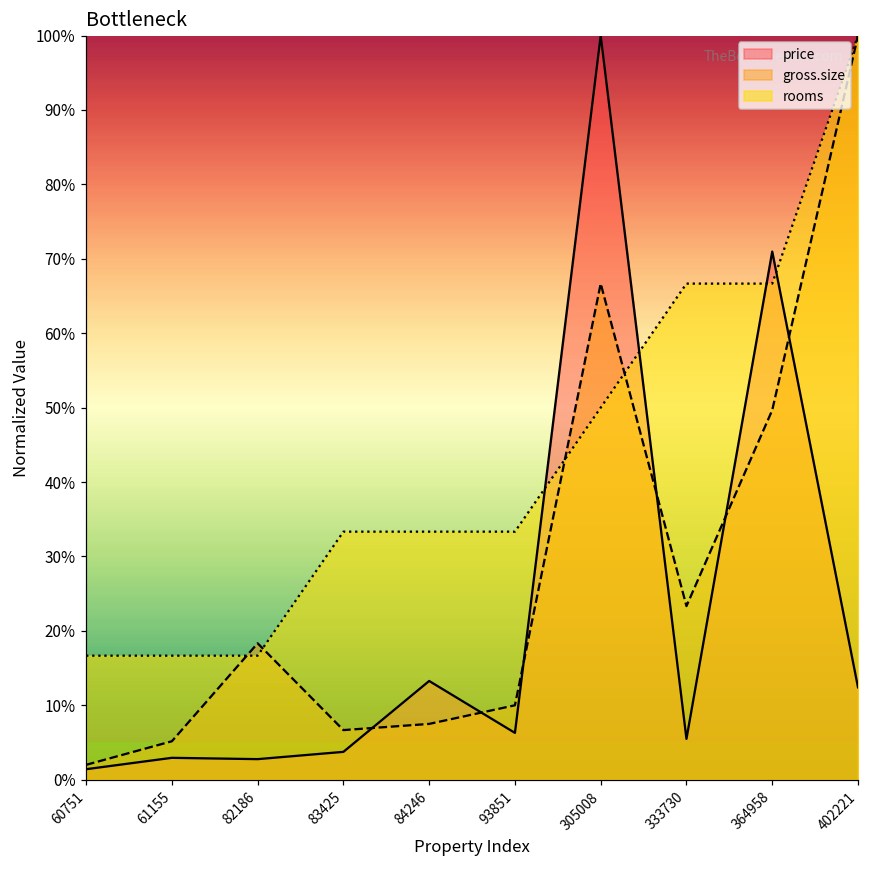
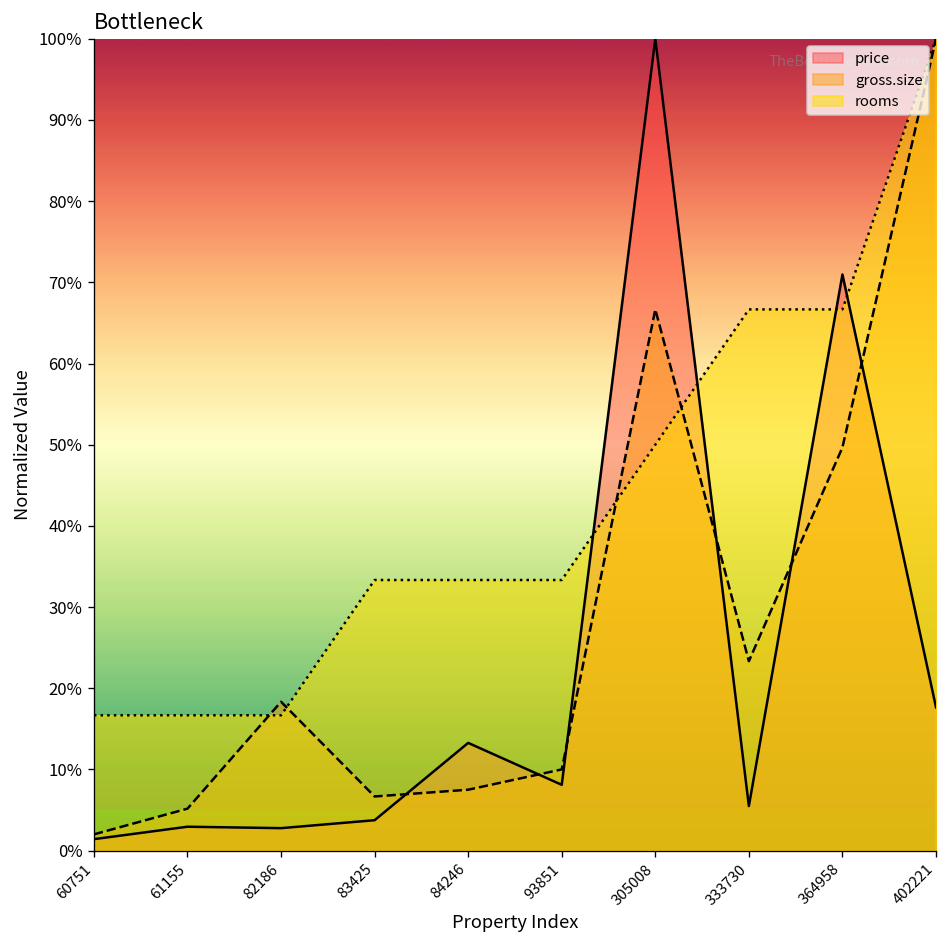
  {
    "price": {
      "84246": "13%",
-     "93851": "6%",
+     "93851": "8%",
      "305008": "100%",
      "333730": "5%",
      "364958": "71%",
-     "402221": "12%"
+     "402221": "18%"
    }
  }
